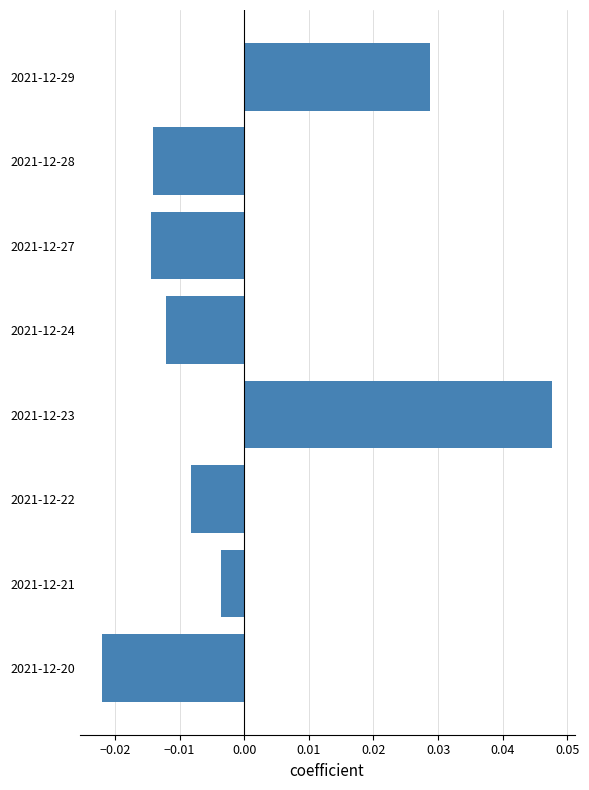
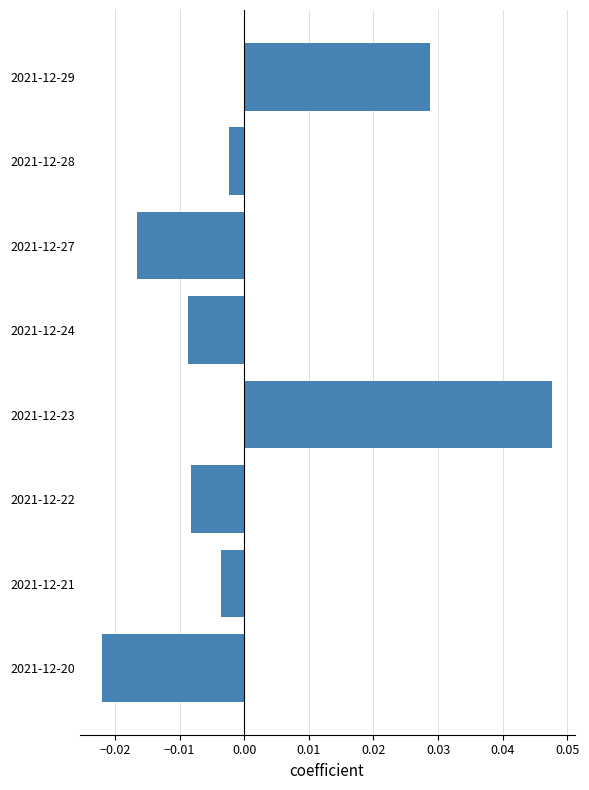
  {
    "2021-12-29": 0.029,
-   "2021-12-28": -0.014,
-   "2021-12-27": -0.014,
-   "2021-12-24": -0.012,
+   "2021-12-28": -0.002,
+   "2021-12-27": -0.017,
+   "2021-12-24": -0.009,
    "2021-12-23": 0.048,
    "2021-12-22": -0.008,
    "2021-12-21": -0.004,
    "2021-12-20": -0.022
  }
